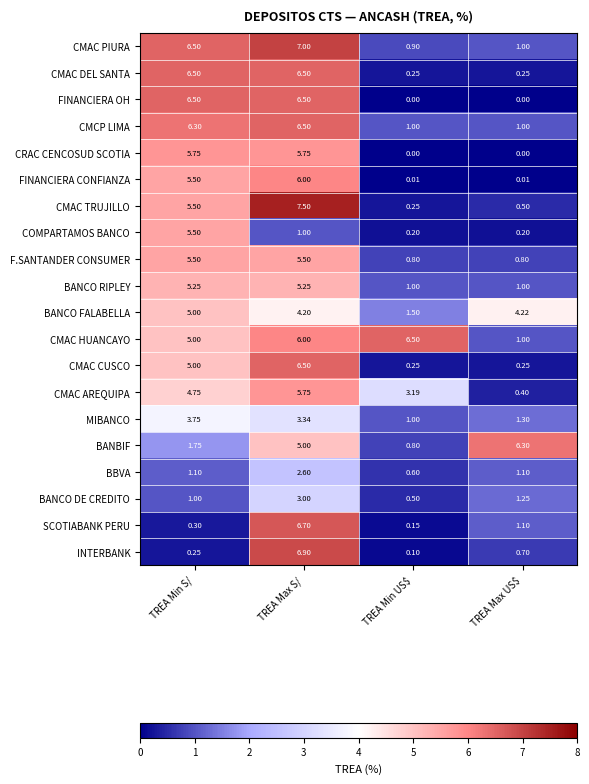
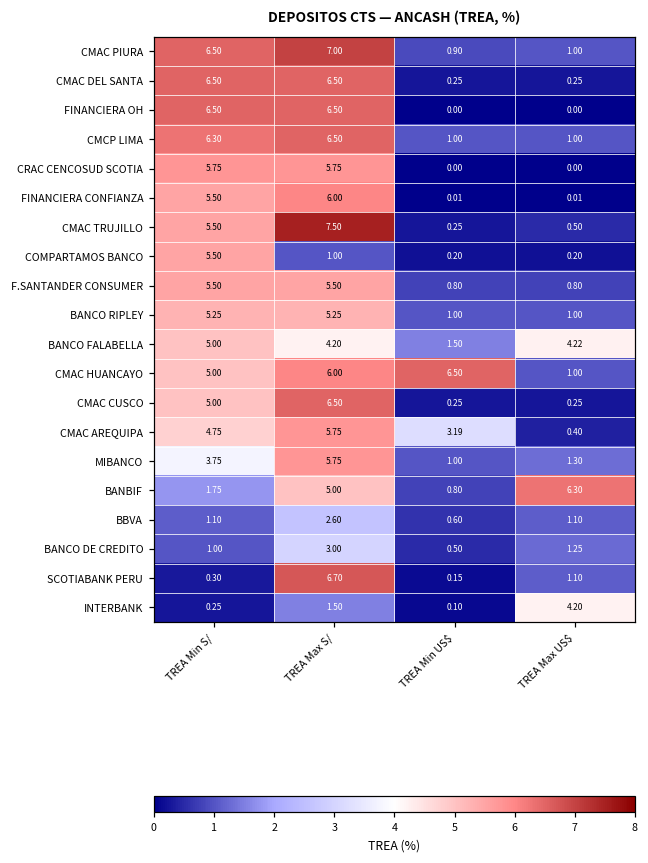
  {
    "CMAC PIURA": {
      "TREA Min S/": 6.50,
      "TREA Max S/": 7.00,
      "TREA Min US$": 0.90,
      "TREA Max US$": 1.00
    },
    "CMAC DEL SANTA": {
      "TREA Min S/": 6.50,
      "TREA Max S/": 6.50,
      "TREA Min US$": 0.25,
      "TREA Max US$": 0.25
    },
    "FINANCIERA OH": {
      "TREA Min S/": 6.50,
      "TREA Max S/": 6.50,
      "TREA Min US$": 0.00,
      "TREA Max US$": 0.00
    },
    "CMCP LIMA": {
      "TREA Min S/": 6.30,
      "TREA Max S/": 6.50,
      "TREA Min US$": 1.00,
      "TREA Max US$": 1.00
    },
    "CRAC CENCOSUD SCOTIA": {
      "TREA Min S/": 5.75,
      "TREA Max S/": 5.75,
      "TREA Min US$": 0.00,
      "TREA Max US$": 0.00
    },
    "FINANCIERA CONFIANZA": {
      "TREA Min S/": 5.50,
      "TREA Max S/": 6.00,
      "TREA Min US$": 0.01,
      "TREA Max US$": 0.01
    },
    "CMAC TRUJILLO": {
      "TREA Min S/": 5.50,
      "TREA Max S/": 7.50,
      "TREA Min US$": 0.25,
      "TREA Max US$": 0.50
    },
    "COMPARTAMOS BANCO": {
      "TREA Min S/": 5.50,
      "TREA Max S/": 1.00,
      "TREA Min US$": 0.20,
      "TREA Max US$": 0.20
    },
    "F.SANTANDER CONSUMER": {
      "TREA Min S/": 5.50,
      "TREA Max S/": 5.50,
      "TREA Min US$": 0.80,
      "TREA Max US$": 0.80
    },
    "BANCO RIPLEY": {
      "TREA Min S/": 5.25,
      "TREA Max S/": 5.25,
      "TREA Min US$": 1.00,
      "TREA Max US$": 1.00
    },
    "BANCO FALABELLA": {
      "TREA Min S/": 5.00,
      "TREA Max S/": 4.20,
      "TREA Min US$": 1.50,
      "TREA Max US$": 4.22
    },
    "CMAC HUANCAYO": {
      "TREA Min S/": 5.00,
      "TREA Max S/": 6.00,
      "TREA Min US$": 6.50,
      "TREA Max US$": 1.00
    },
    "CMAC CUSCO": {
      "TREA Min S/": 5.00,
      "TREA Max S/": 6.50,
      "TREA Min US$": 0.25,
      "TREA Max US$": 0.25
    },
    "CMAC AREQUIPA": {
      "TREA Min S/": 4.75,
      "TREA Max S/": 5.75,
      "TREA Min US$": 3.19,
      "TREA Max US$": 0.40
    },
    "MIBANCO": {
      "TREA Min S/": 3.75,
-     "TREA Max S/": 3.34,
+     "TREA Max S/": 5.75,
      "TREA Min US$": 1.00,
      "TREA Max US$": 1.30
    },
    "BANBIF": {
      "TREA Min S/": 1.75,
      "TREA Max S/": 5.00,
      "TREA Min US$": 0.80,
      "TREA Max US$": 6.30
    },
    "BBVA": {
      "TREA Min S/": 1.10,
      "TREA Max S/": 2.60,
      "TREA Min US$": 0.60,
      "TREA Max US$": 1.10
    },
    "BANCO DE CREDITO": {
      "TREA Min S/": 1.00,
      "TREA Max S/": 3.00,
      "TREA Min US$": 0.50,
      "TREA Max US$": 1.25
    },
    "SCOTIABANK PERU": {
      "TREA Min S/": 0.30,
      "TREA Max S/": 6.70,
      "TREA Min US$": 0.15,
      "TREA Max US$": 1.10
    },
    "INTERBANK": {
      "TREA Min S/": 0.25,
-     "TREA Max S/": 6.90,
+     "TREA Max S/": 1.50,
      "TREA Min US$": 0.10,
-     "TREA Max US$": 0.70
+     "TREA Max US$": 4.20
    }
  }
